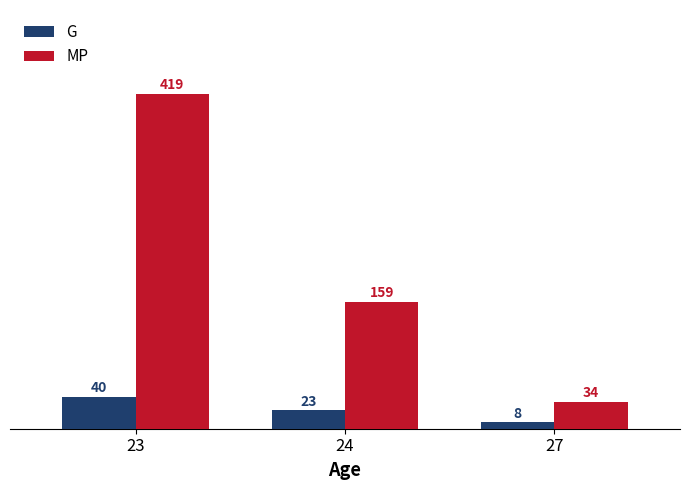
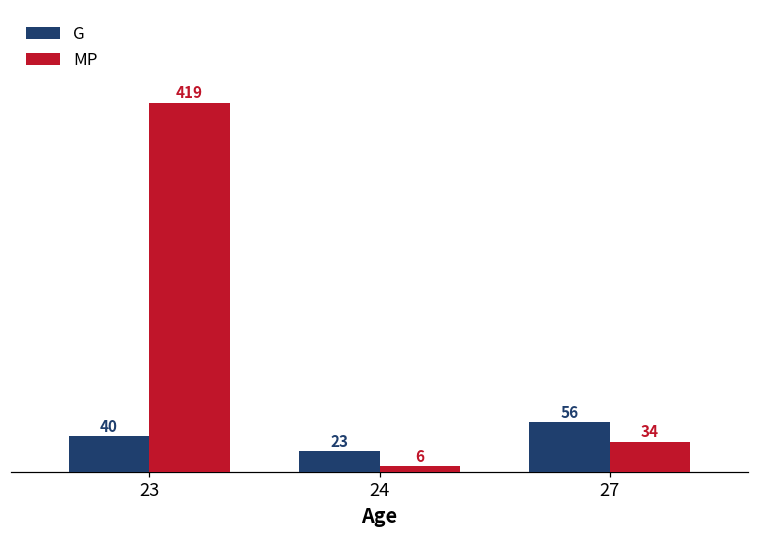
  {
    "G": {
      "23": 40,
      "24": 23,
-     "27": 8
+     "27": 56
    },
    "MP": {
      "23": 419,
-     "24": 159,
+     "24": 6,
      "27": 34
    }
  }
